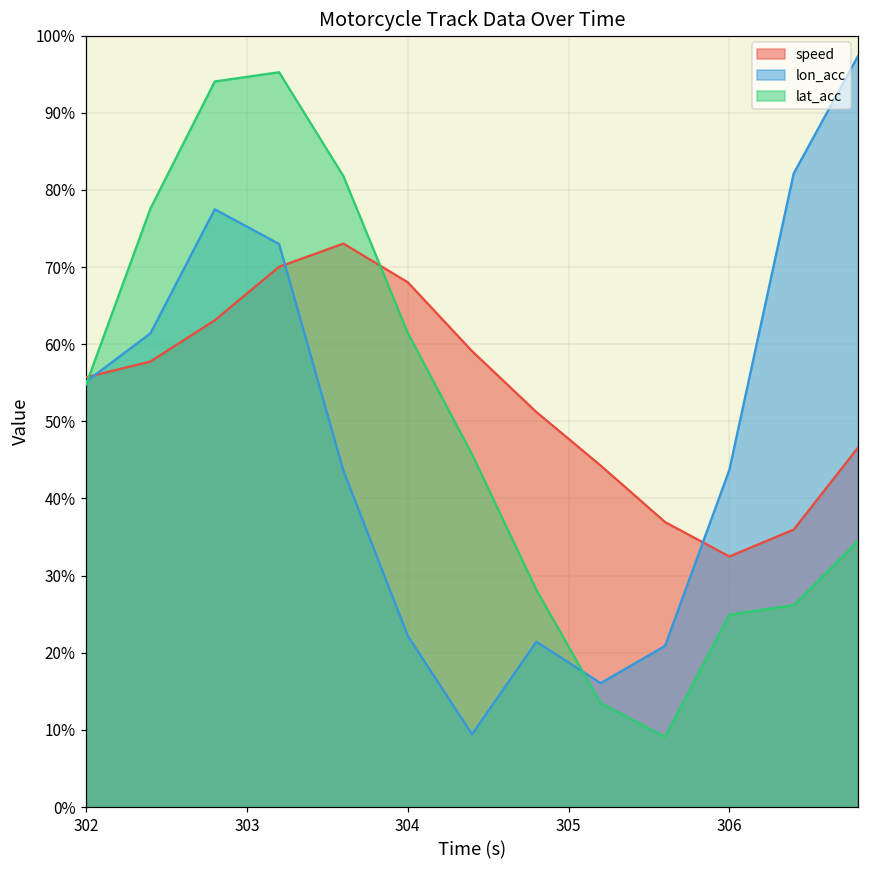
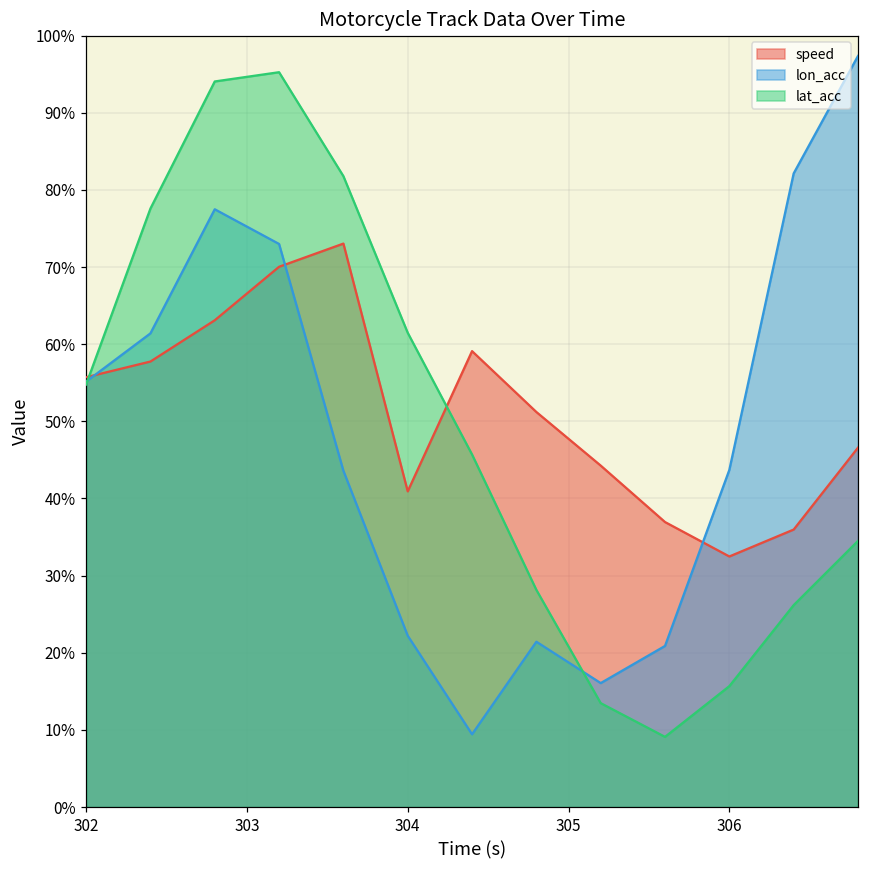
  {
    "speed": {
      "302": "56%",
-     "304": "68%",
+     "304": "41%",
      "306": "32%"
    },
    "lon_acc": {
      "302": "55%",
      "304": "22%",
      "306": "44%"
    },
    "lat_acc": {
      "302": "55%",
      "304": "61%",
-     "306": "25%"
+     "306": "16%"
    }
  }
